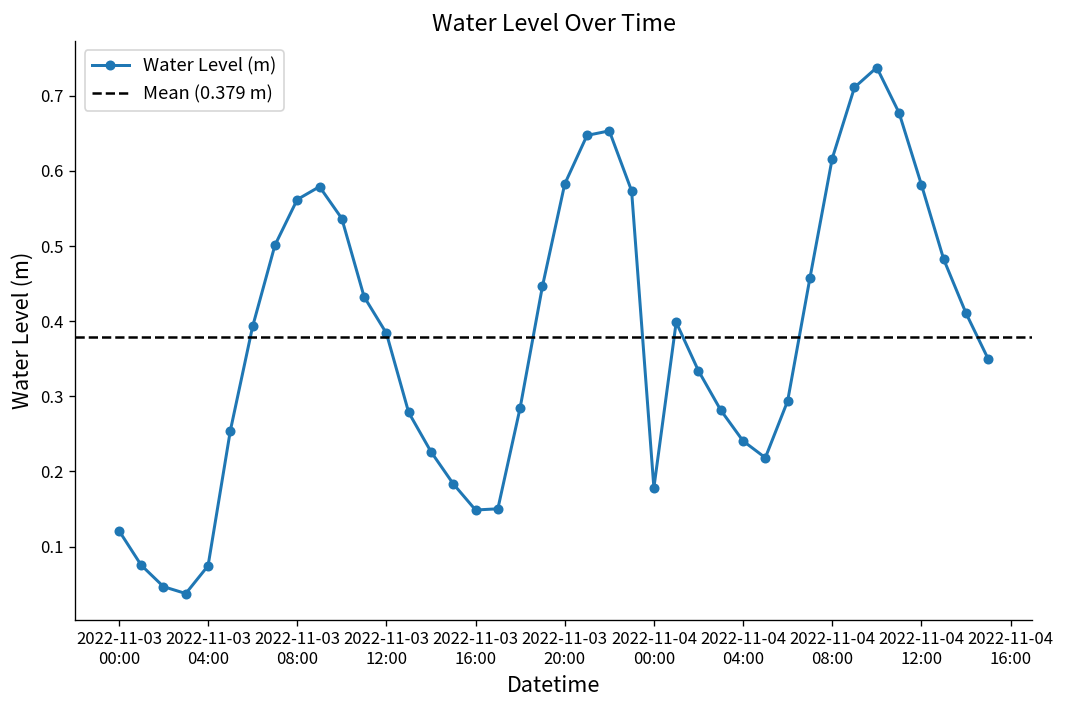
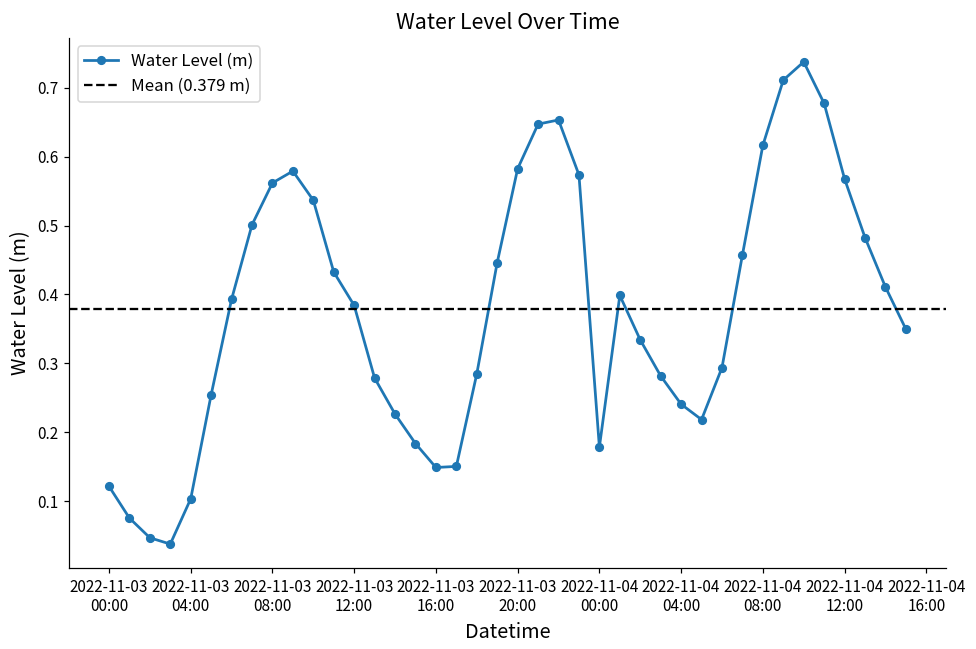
  {
    "2022-11-03 00:00": 0.12,
-   "2022-11-03 04:00": 0.07,
+   "2022-11-03 04:00": 0.10,
    "2022-11-03 08:00": 0.56,
    "2022-11-03 12:00": 0.38,
    "2022-11-03 16:00": 0.15,
    "2022-11-03 20:00": 0.58,
    "2022-11-04 00:00": 0.18,
    "2022-11-04 04:00": 0.24,
    "2022-11-04 08:00": 0.62,
-   "2022-11-04 12:00": 0.58
+   "2022-11-04 12:00": 0.57
  }
